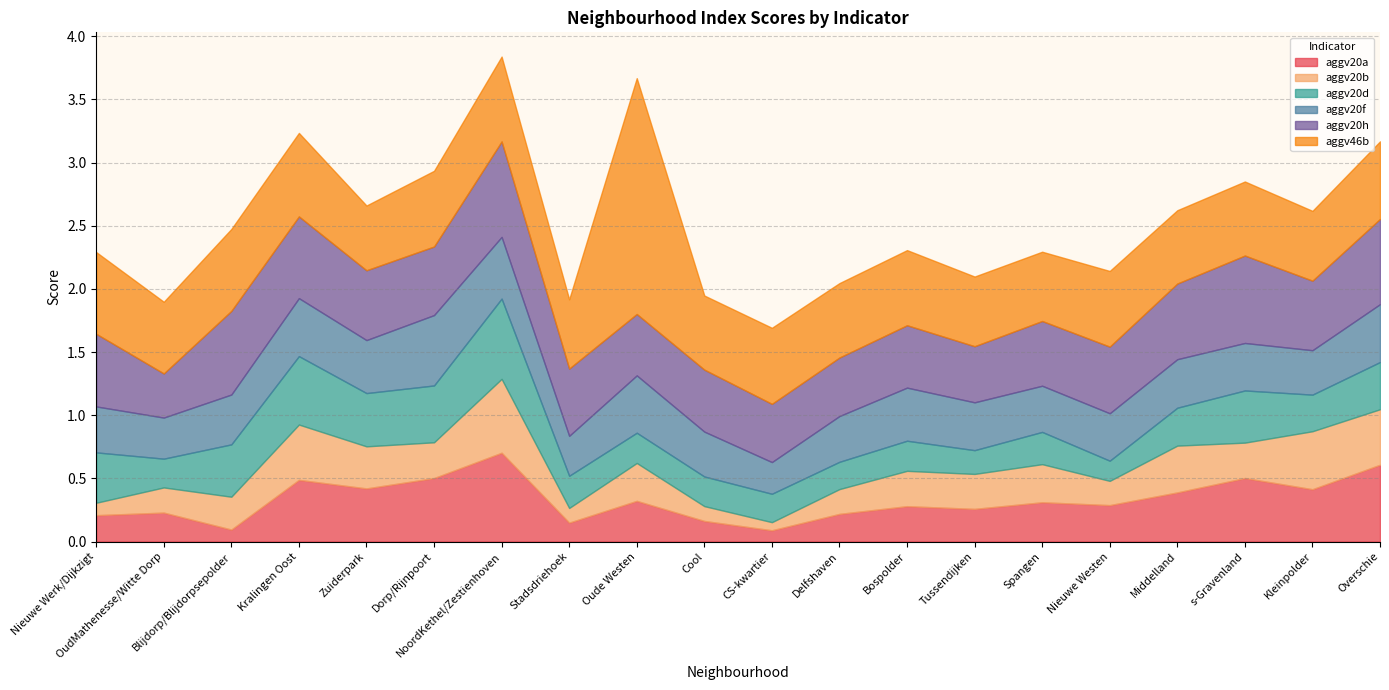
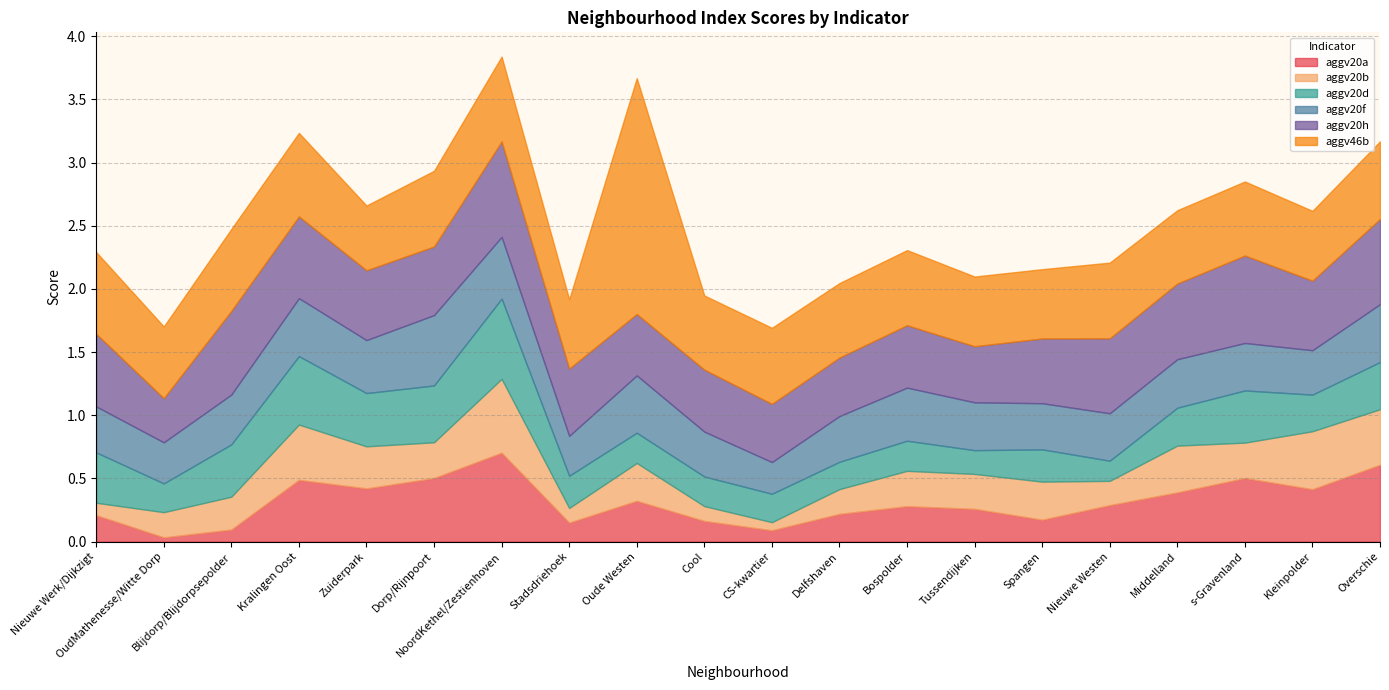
  {
    "aggv20a": {
      "Nieuwe Werk/Dijkzigt": 0.21,
-     "OudMathenesse/Witte Dorp": 0.23,
+     "OudMathenesse/Witte Dorp": 0.03,
      "Blijdorp/Blijdorpsepolder": 0.09,
      "Kralingen Oost": 0.49,
      "Zuiderpark": 0.42,
      "Dorp/Rijnpoort": 0.50,
      "NoordKethel/Zestienhoven": 0.70,
      "Stadsdriehoek": 0.15,
      "Oude Westen": 0.32,
      "Cool": 0.16,
      "CS-kwartier": 0.09,
      "Delfshaven": 0.22,
      "Bospolder": 0.28,
      "Tussendijken": 0.26,
-     "Spangen": 0.31,
+     "Spangen": 0.17,
      "Nieuwe Westen": 0.29,
      "Middelland": 0.39,
      "s-Gravenland": 0.50,
      "Kleinpolder": 0.41,
      "Overschie": 0.61
    },
    "aggv20b": {
      "Nieuwe Werk/Dijkzigt": 0.10,
      "OudMathenesse/Witte Dorp": 0.20,
      "Blijdorp/Blijdorpsepolder": 0.26,
      "Kralingen Oost": 0.44,
      "Zuiderpark": 0.33,
      "Dorp/Rijnpoort": 0.28,
      "NoordKethel/Zestienhoven": 0.58,
      "Stadsdriehoek": 0.12,
      "Oude Westen": 0.30,
      "Cool": 0.12,
      "CS-kwartier": 0.06,
      "Delfshaven": 0.20,
      "Bospolder": 0.28,
      "Tussendijken": 0.28,
      "Spangen": 0.30,
      "Nieuwe Westen": 0.19,
      "Middelland": 0.37,
      "s-Gravenland": 0.28,
      "Kleinpolder": 0.46,
      "Overschie": 0.44
    },
    "aggv20h": {
      "Nieuwe Werk/Dijkzigt": 0.57,
      "OudMathenesse/Witte Dorp": 0.35,
      "Blijdorp/Blijdorpsepolder": 0.66,
      "Kralingen Oost": 0.65,
      "Zuiderpark": 0.55,
      "Dorp/Rijnpoort": 0.54,
      "NoordKethel/Zestienhoven": 0.76,
      "Stadsdriehoek": 0.53,
      "Oude Westen": 0.49,
      "Cool": 0.49,
      "CS-kwartier": 0.46,
      "Delfshaven": 0.46,
      "Bospolder": 0.49,
      "Tussendijken": 0.44,
      "Spangen": 0.51,
-     "Nieuwe Westen": 0.53,
+     "Nieuwe Westen": 0.59,
      "Middelland": 0.60,
      "s-Gravenland": 0.69,
      "Kleinpolder": 0.55,
      "Overschie": 0.67
    },
    "aggv46b": {
      "Nieuwe Werk/Dijkzigt": 0.65,
      "OudMathenesse/Witte Dorp": 0.57,
      "Blijdorp/Blijdorpsepolder": 0.65,
      "Kralingen Oost": 0.66,
      "Zuiderpark": 0.51,
      "Dorp/Rijnpoort": 0.60,
      "NoordKethel/Zestienhoven": 0.67,
      "Stadsdriehoek": 0.55,
      "Oude Westen": 1.87,
      "Cool": 0.59,
      "CS-kwartier": 0.60,
      "Delfshaven": 0.59,
      "Bospolder": 0.59,
      "Tussendijken": 0.55,
      "Spangen": 0.55,
      "Nieuwe Westen": 0.60,
      "Middelland": 0.58,
      "s-Gravenland": 0.59,
      "Kleinpolder": 0.55,
      "Overschie": 0.61
    }
  }
